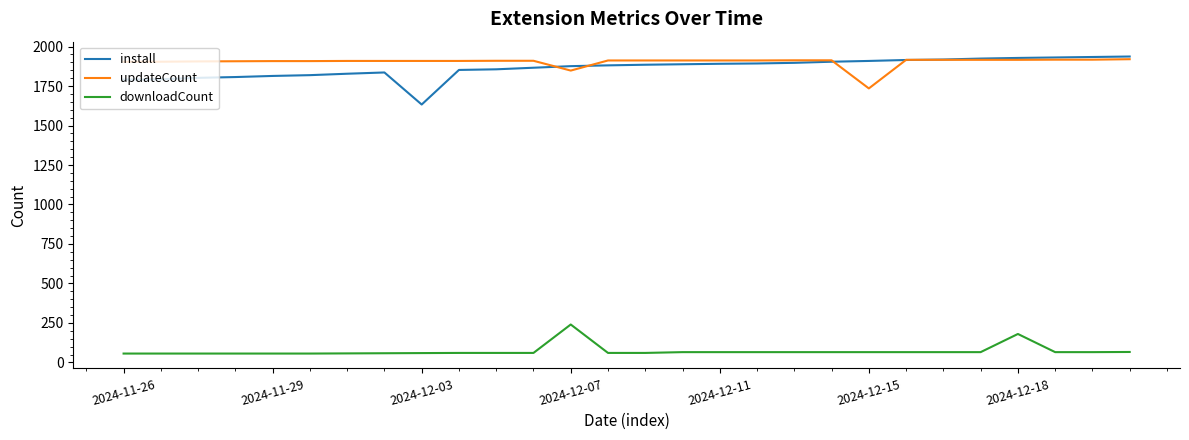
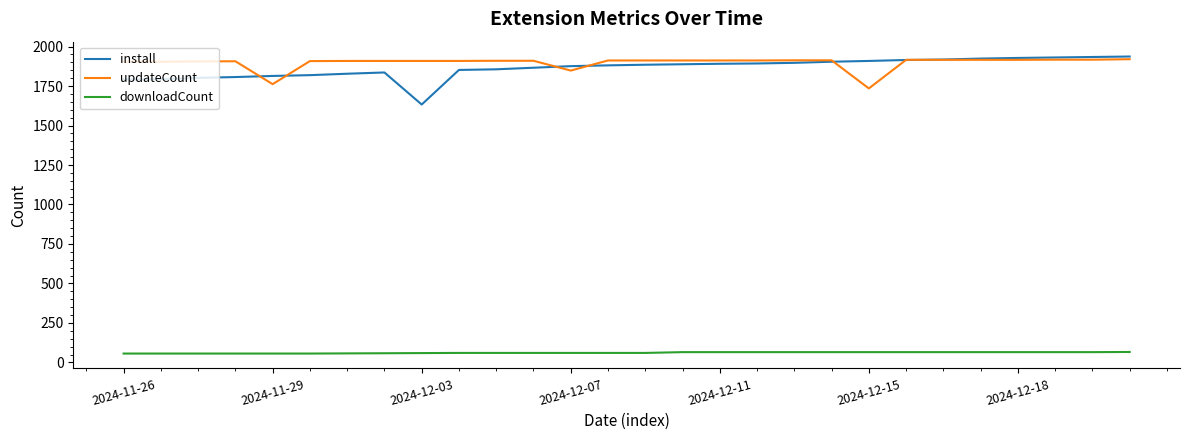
  {
    "install": {
      "2024-11-29": 1810,
      "2024-12-03": 1630,
      "2024-12-07": 1880,
      "2024-12-11": 1890,
      "2024-12-15": 1910
    },
    "updateCount": {
-     "2024-11-29": 1910,
+     "2024-11-29": 1760,
      "2024-12-03": 1910,
      "2024-12-07": 1850,
      "2024-12-11": 1910,
      "2024-12-15": 1740
    },
    "downloadCount": {
      "2024-11-29": 60,
      "2024-12-03": 60,
-     "2024-12-07": 240,
+     "2024-12-07": 60,
      "2024-12-11": 70,
      "2024-12-15": 70,
-     "2024-12-18": 180
+     "2024-12-18": 70
    }
  }
